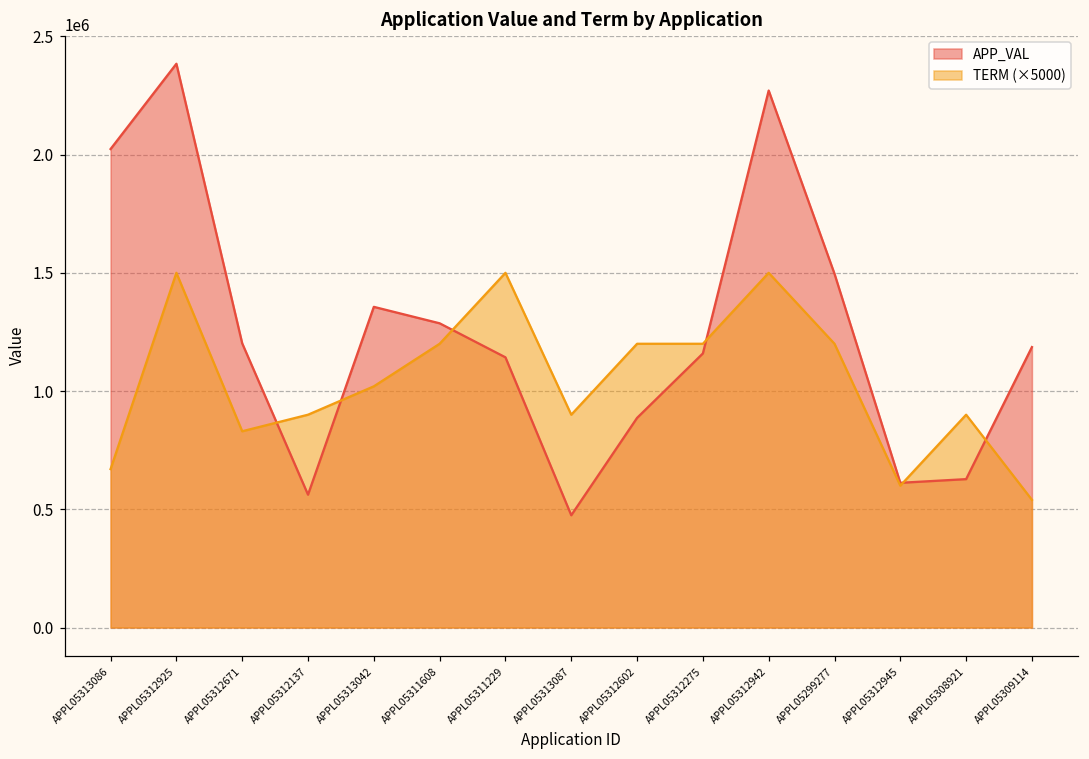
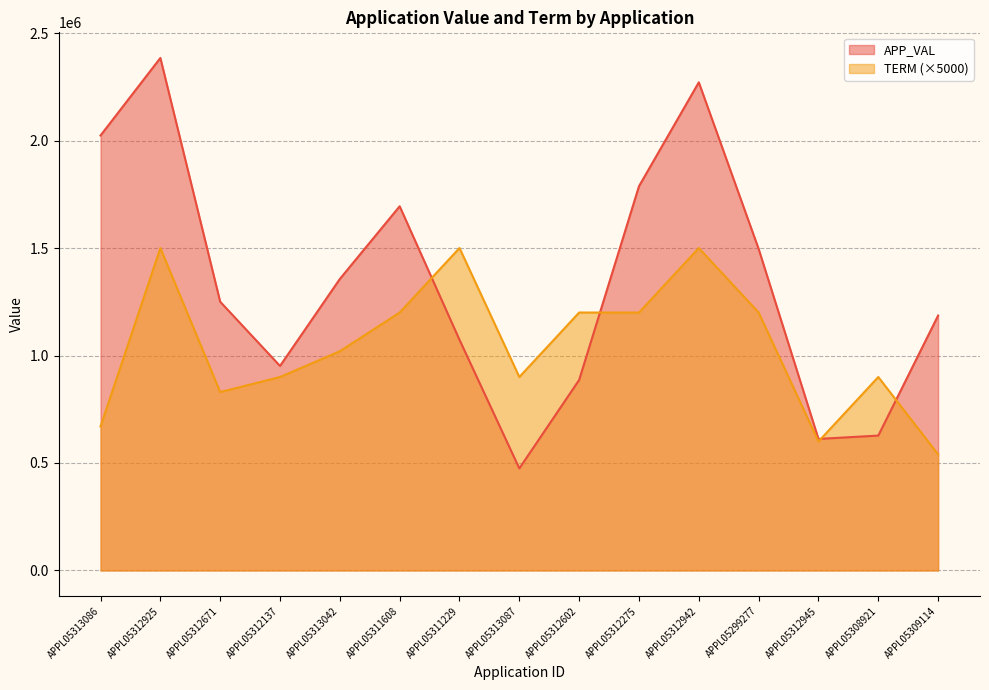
  {
    "APP_VAL": {
      "APPL05313086": 2020000,
      "APPL05312925": 2380000,
-     "APPL05312671": 1200000,
-     "APPL05312137": 560000,
+     "APPL05312671": 1250000,
+     "APPL05312137": 950000,
      "APPL05313042": 1360000,
-     "APPL05311608": 1290000,
-     "APPL05311229": 1140000,
+     "APPL05311608": 1690000,
+     "APPL05311229": 1070000,
      "APPL05313087": 470000,
      "APPL05312602": 890000,
-     "APPL05312275": 1160000,
+     "APPL05312275": 1790000,
      "APPL05312942": 2270000,
      "APPL05299277": 1500000,
      "APPL05312945": 610000,
      "APPL05308921": 630000,
      "APPL05309114": 1190000
    },
    "TERM (×5000)": {
      "APPL05313086": 670000,
      "APPL05312925": 1500000,
      "APPL05312671": 830000,
      "APPL05312137": 900000,
      "APPL05313042": 1020000,
      "APPL05311608": 1200000,
      "APPL05311229": 1500000,
      "APPL05313087": 900000,
      "APPL05312602": 1200000,
      "APPL05312275": 1200000,
      "APPL05312942": 1500000,
      "APPL05299277": 1200000,
      "APPL05312945": 600000,
      "APPL05308921": 900000,
      "APPL05309114": 540000
    }
  }
